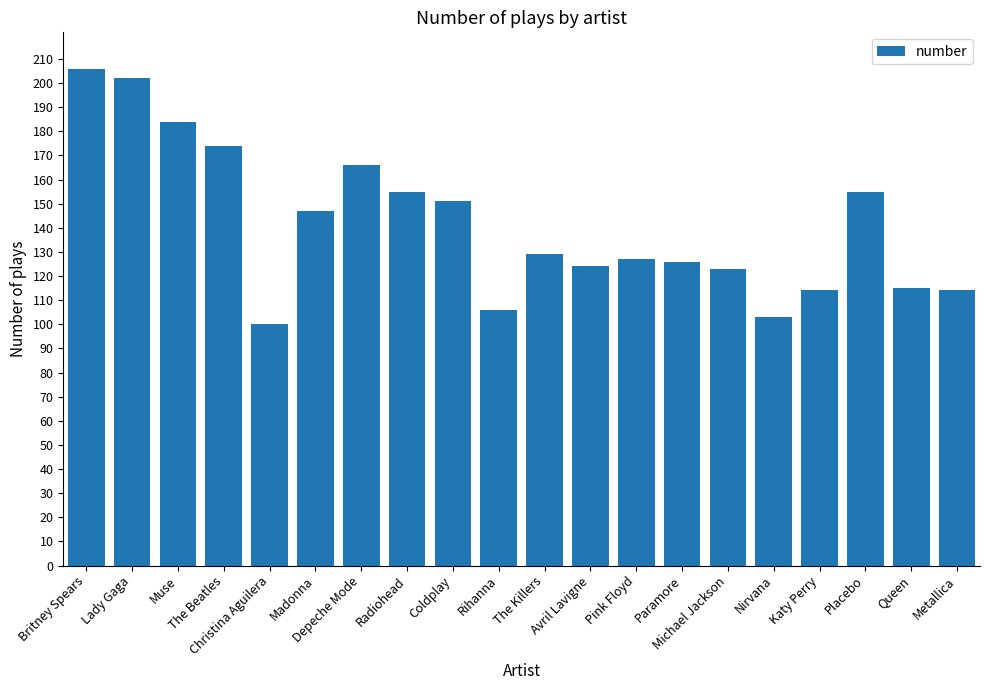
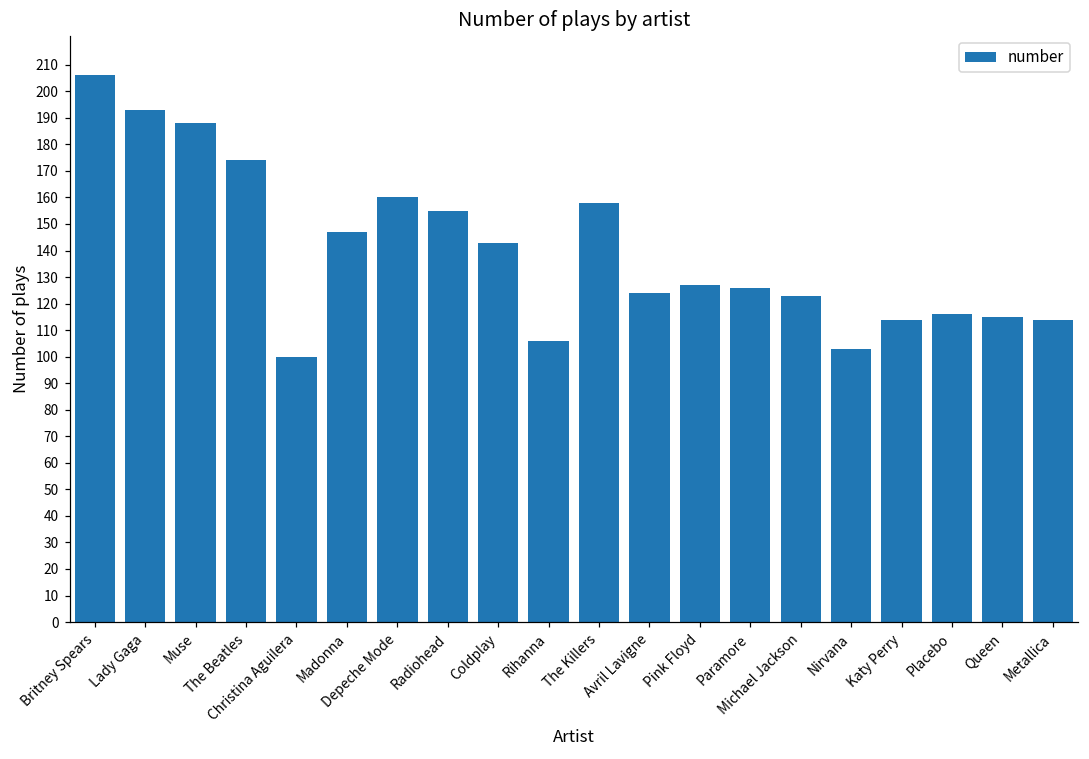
  {
    "Britney Spears": 206,
-   "Lady Gaga": 202,
-   "Muse": 184,
+   "Lady Gaga": 193,
+   "Muse": 188,
    "The Beatles": 174,
    "Christina Aguilera": 100,
    "Madonna": 147,
-   "Depeche Mode": 166,
+   "Depeche Mode": 160,
    "Radiohead": 155,
-   "Coldplay": 151,
+   "Coldplay": 143,
    "Rihanna": 106,
-   "The Killers": 129,
+   "The Killers": 158,
    "Avril Lavigne": 124,
    "Pink Floyd": 127,
    "Paramore": 126,
    "Michael Jackson": 123,
    "Nirvana": 103,
    "Katy Perry": 114,
-   "Placebo": 155,
+   "Placebo": 116,
    "Queen": 115,
    "Metallica": 114
  }
